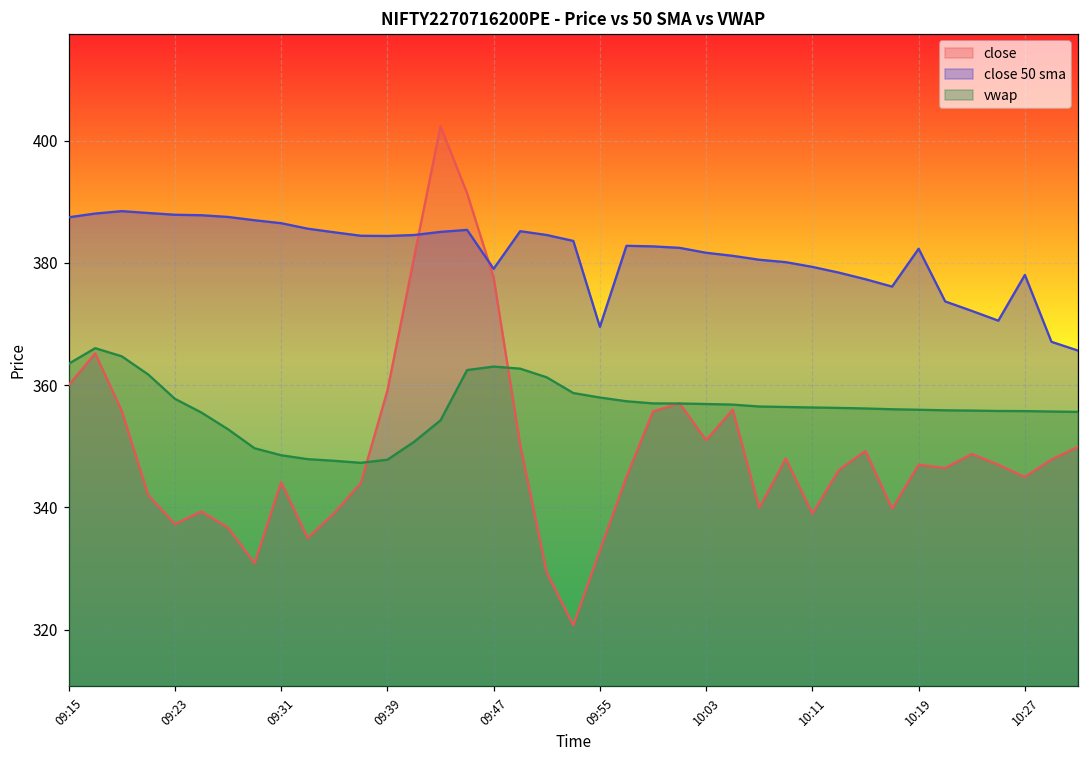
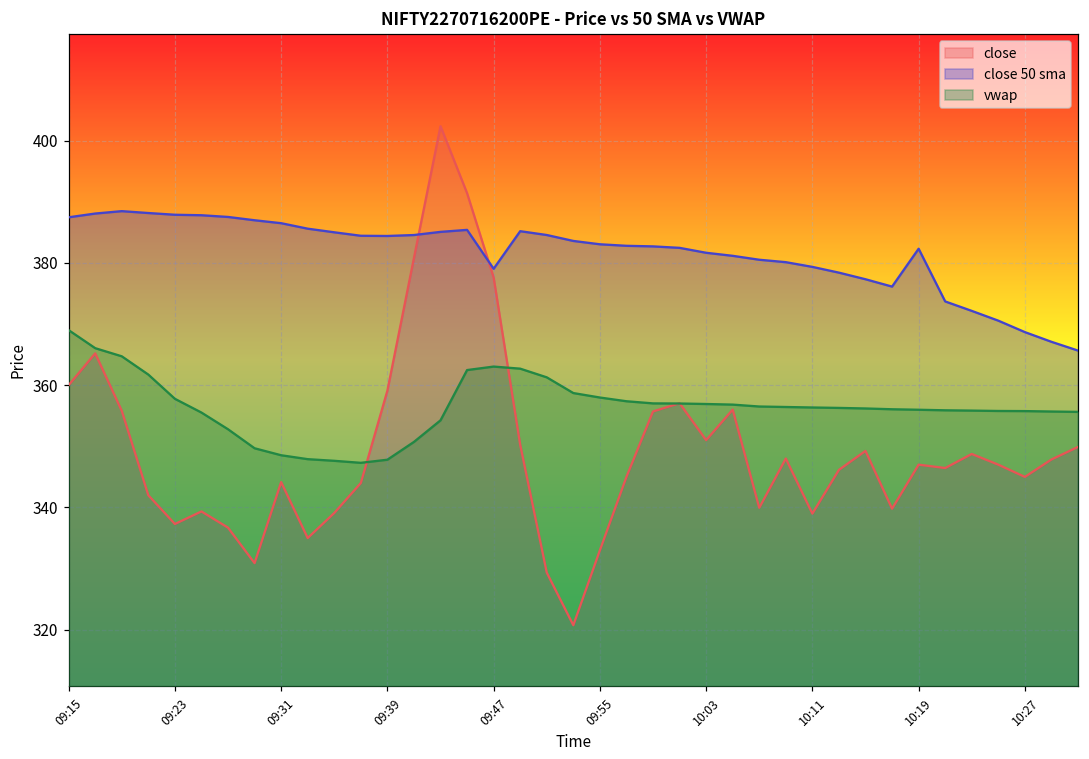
  {
    "close": {
      "09:15": 360,
      "09:23": 337,
      "09:31": 344,
      "09:39": 359,
      "09:47": 378,
      "09:55": 333,
      "10:03": 351,
      "10:11": 339,
      "10:19": 347,
      "10:27": 345
    },
    "close 50 sma": {
      "09:15": 387,
      "09:23": 388,
      "09:31": 386,
      "09:39": 384,
      "09:47": 379,
-     "09:55": 370,
+     "09:55": 383,
      "10:03": 382,
      "10:11": 379,
      "10:19": 382,
-     "10:27": 378
+     "10:27": 369
    },
    "vwap": {
-     "09:15": 364,
+     "09:15": 369,
      "09:23": 358,
      "09:31": 349,
      "09:39": 348,
      "09:47": 363,
      "09:55": 358,
      "10:03": 357,
      "10:11": 356,
      "10:19": 356,
      "10:27": 356
    }
  }
